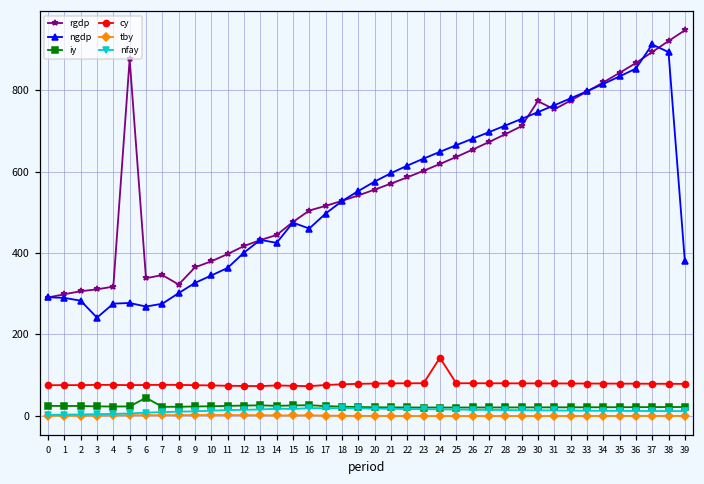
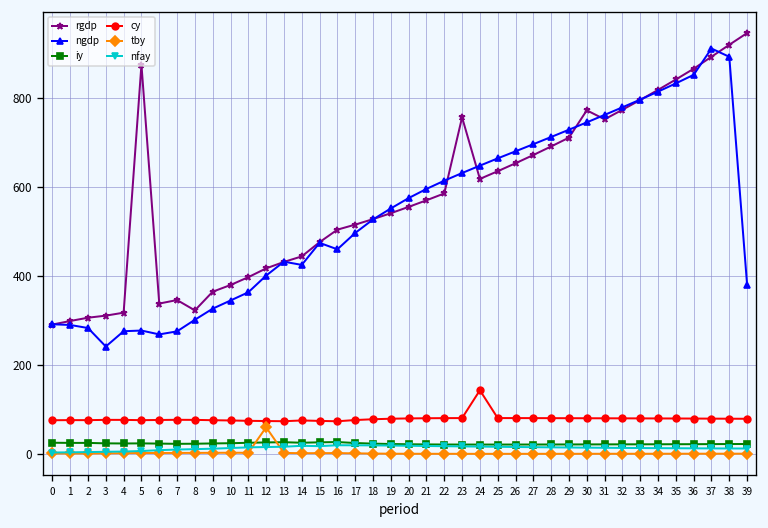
  {
    "rgdp": {
      "1": 300,
      "2": 310,
      "3": 310,
      "4": 320,
      "6": 340,
      "7": 350,
      "8": 320,
      "9": 360,
      "10": 380,
      "11": 400,
      "12": 420,
      "14": 440,
      "16": 500,
      "17": 520,
      "19": 540,
      "20": 560,
      "21": 570,
      "22": 590,
-     "23": 600,
+     "23": 760,
      "24": 620,
      "25": 640,
      "26": 650,
      "27": 670,
      "28": 690,
      "29": 710,
      "30": 770,
      "31": 750,
      "35": 840,
      "36": 870,
      "37": 890,
      "38": 920,
      "39": 950
    },
    "ngdp": {
      "1": 290,
      "2": 280,
      "3": 240,
      "4": 280,
      "5": 280,
      "6": 270,
      "7": 280,
      "8": 300,
      "9": 330,
      "10": 340,
      "11": 360,
      "12": 400,
      "14": 430,
      "16": 460,
      "17": 500,
      "19": 550,
      "20": 580,
      "21": 600,
      "22": 610,
      "23": 630,
      "24": 650,
      "25": 660,
      "26": 680,
      "27": 700,
      "28": 710,
      "29": 730,
      "30": 750,
      "31": 760,
      "35": 830,
      "36": 850,
      "37": 910,
      "38": 890,
      "39": 380
    },
    "iy": {
      "0": 20,
      "1": 20,
      "2": 20,
      "3": 20,
      "4": 20,
      "5": 20,
-     "6": 40,
+     "6": 20,
      "7": 20,
      "8": 20,
      "9": 20,
      "10": 20,
      "11": 20,
      "12": 30,
      "13": 30,
      "14": 20,
      "15": 30,
      "16": 30,
      "30": 20,
      "31": 20,
      "32": 20,
      "33": 20,
      "34": 20,
      "35": 20,
      "36": 20,
      "37": 20,
      "38": 20,
      "39": 20
    },
    "cy": {
      "0": 80,
      "1": 80,
      "2": 80,
      "3": 80,
      "4": 80,
      "5": 80,
      "6": 80,
      "7": 80,
      "8": 80,
      "9": 80,
      "10": 70,
      "11": 70,
      "12": 70,
      "13": 70,
      "14": 70,
      "15": 70,
      "16": 70,
      "17": 80,
      "18": 80,
      "19": 80,
      "20": 80,
      "21": 80,
      "22": 80,
      "23": 80,
      "24": 140,
      "25": 80,
      "26": 80,
      "27": 80,
      "28": 80,
      "29": 80,
      "30": 80,
      "31": 80,
      "32": 80,
      "33": 80,
      "34": 80,
      "35": 80,
      "36": 80,
      "37": 80,
      "38": 80,
      "39": 80
    },
    "tby": {
      "7": 0,
      "8": 0,
      "9": 0,
      "10": 0,
      "11": 0,
-     "12": 0,
+     "12": 60,
      "13": 0,
      "14": 0,
      "15": 0,
      "16": 0,
      "17": 0,
      "18": 0,
      "19": 0,
      "20": 0,
      "21": 0,
      "22": 0,
      "23": 0,
      "24": 0,
      "25": 0,
      "26": 0,
      "27": 0,
      "28": 0,
      "29": 0,
      "30": 0,
      "31": 0,
      "32": 0,
      "33": 0,
      "34": 0,
      "35": 0,
      "36": 0,
      "37": 0,
      "38": 0,
      "39": 0
    },
    "nfay": {
      "7": 10,
      "8": 10,
      "9": 10,
      "10": 10,
      "11": 10,
      "12": 10,
      "13": 20,
      "14": 20,
      "15": 20,
      "16": 20,
      "30": 10,
      "31": 10,
      "32": 10,
      "33": 10,
      "34": 10,
      "35": 10,
      "36": 10,
      "37": 10,
      "38": 10,
      "39": 10
    }
  }
